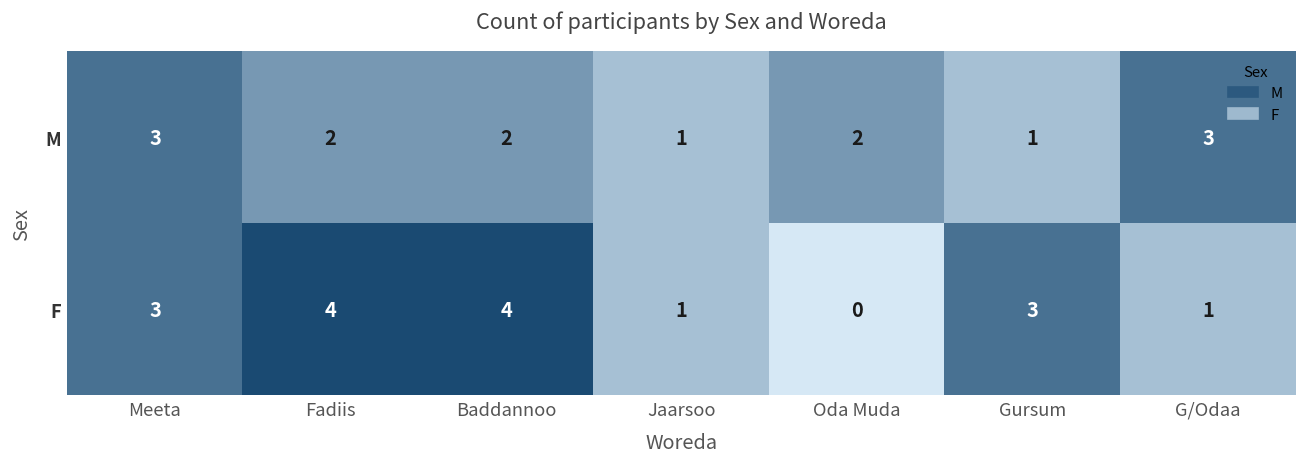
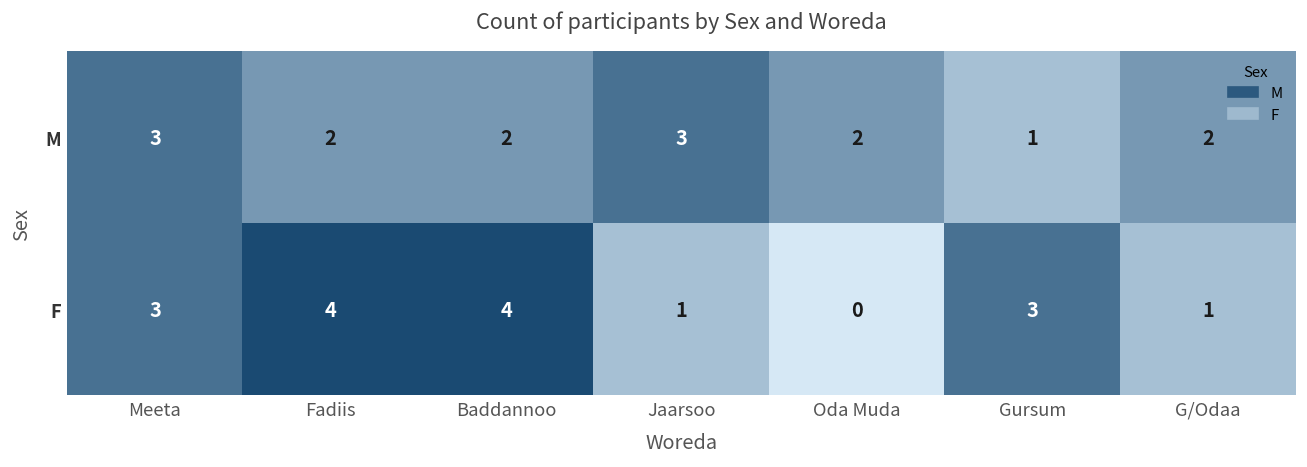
  {
    "M": {
      "Meeta": 3,
      "Fadiis": 2,
      "Baddannoo": 2,
-     "Jaarsoo": 1,
+     "Jaarsoo": 3,
      "Oda Muda": 2,
      "Gursum": 1,
-     "G/Odaa": 3
+     "G/Odaa": 2
    },
    "F": {
      "Meeta": 3,
      "Fadiis": 4,
      "Baddannoo": 4,
      "Jaarsoo": 1,
      "Oda Muda": 0,
      "Gursum": 3,
      "G/Odaa": 1
    }
  }
